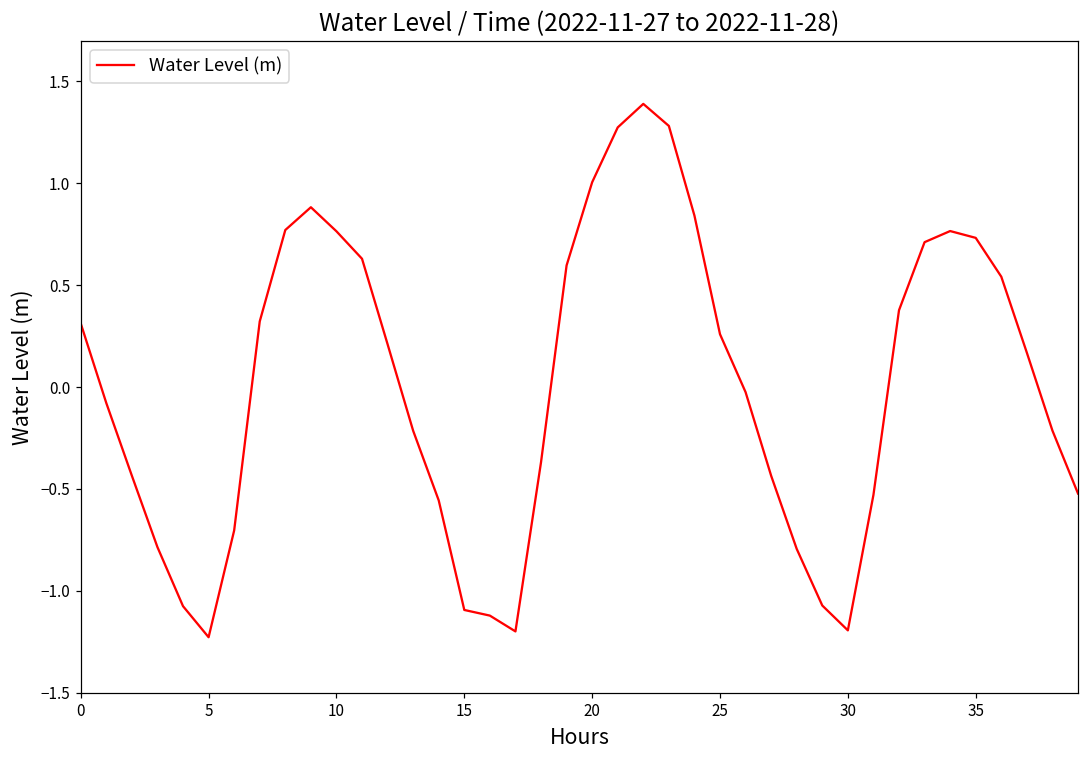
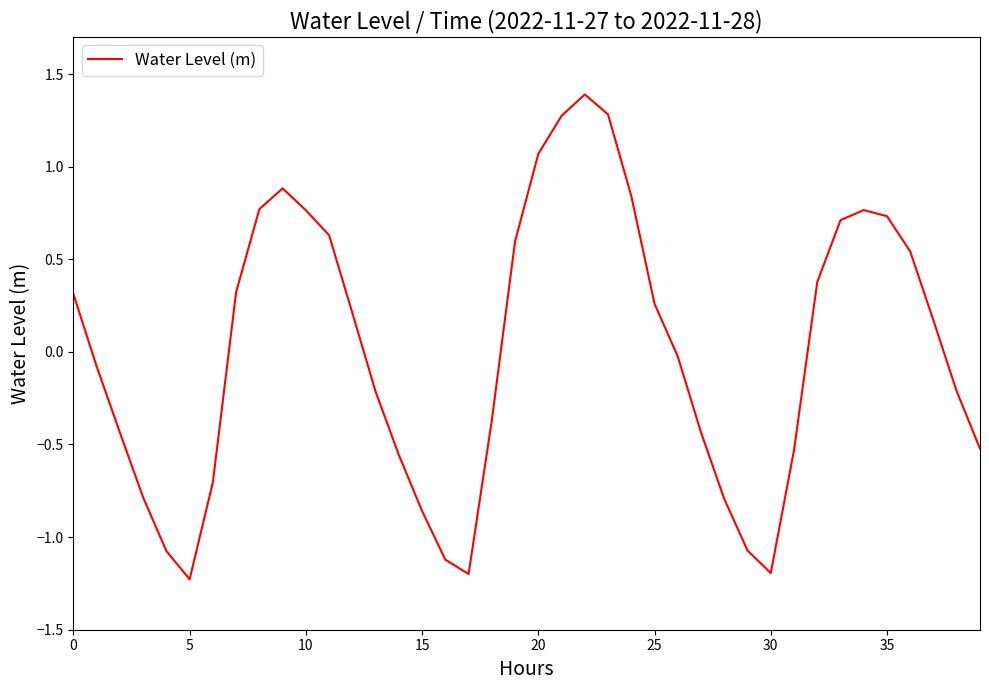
  {
    "0": 0.31,
    "5": -1.23,
    "10": 0.76,
-   "15": -1.09,
-   "20": 1.01,
+   "15": -0.86,
+   "20": 1.07,
    "25": 0.26,
    "30": -1.19,
    "35": 0.73
  }
